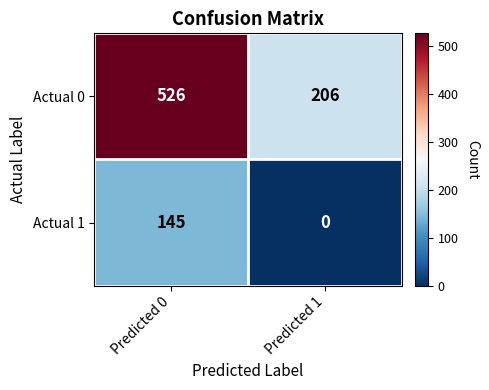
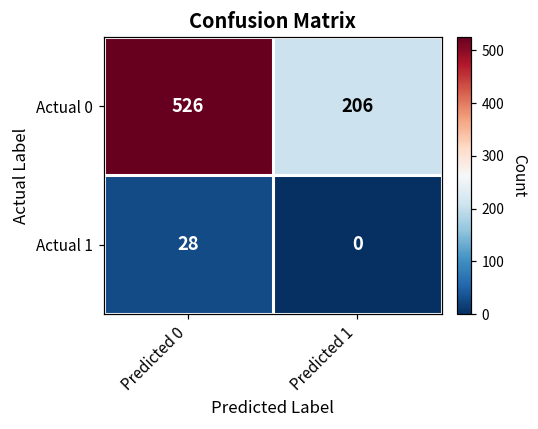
  {
    "Actual 0": {
      "Predicted 0": 526,
      "Predicted 1": 206
    },
    "Actual 1": {
-     "Predicted 0": 145,
+     "Predicted 0": 28,
      "Predicted 1": 0
    }
  }
